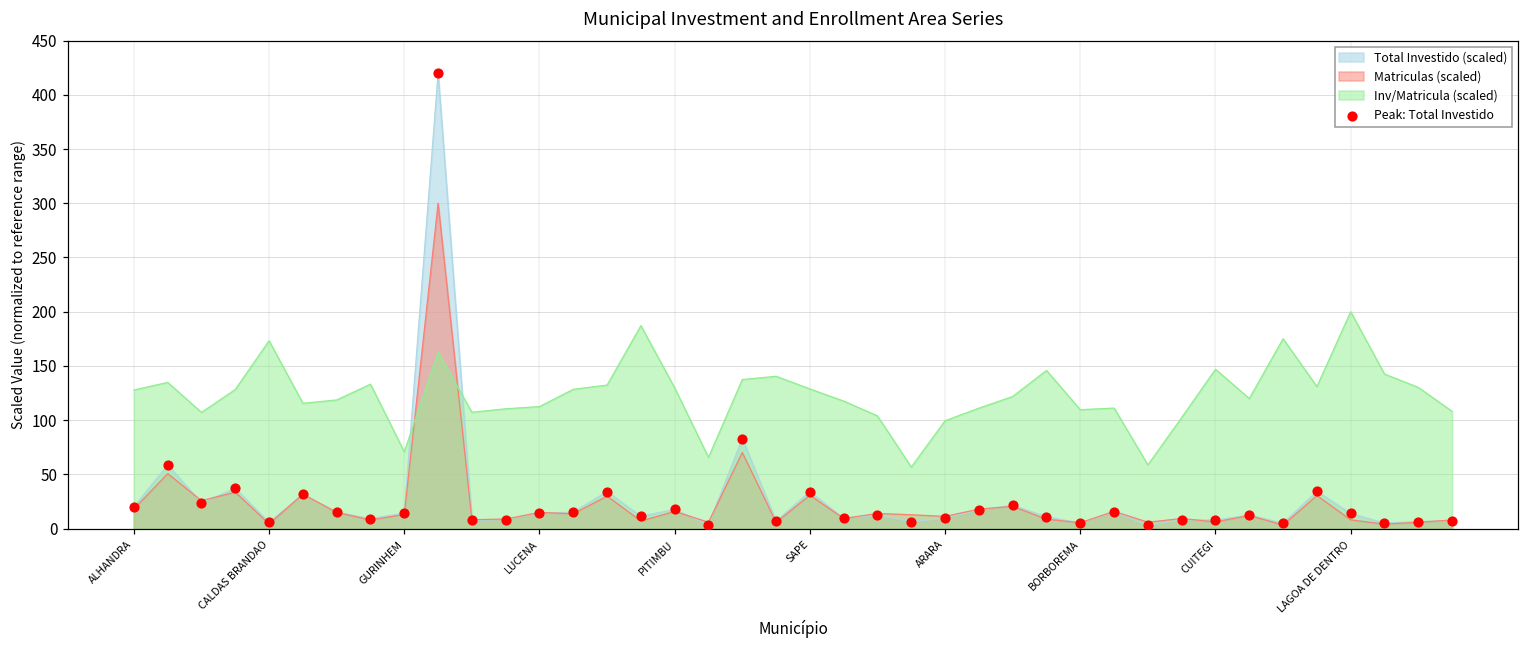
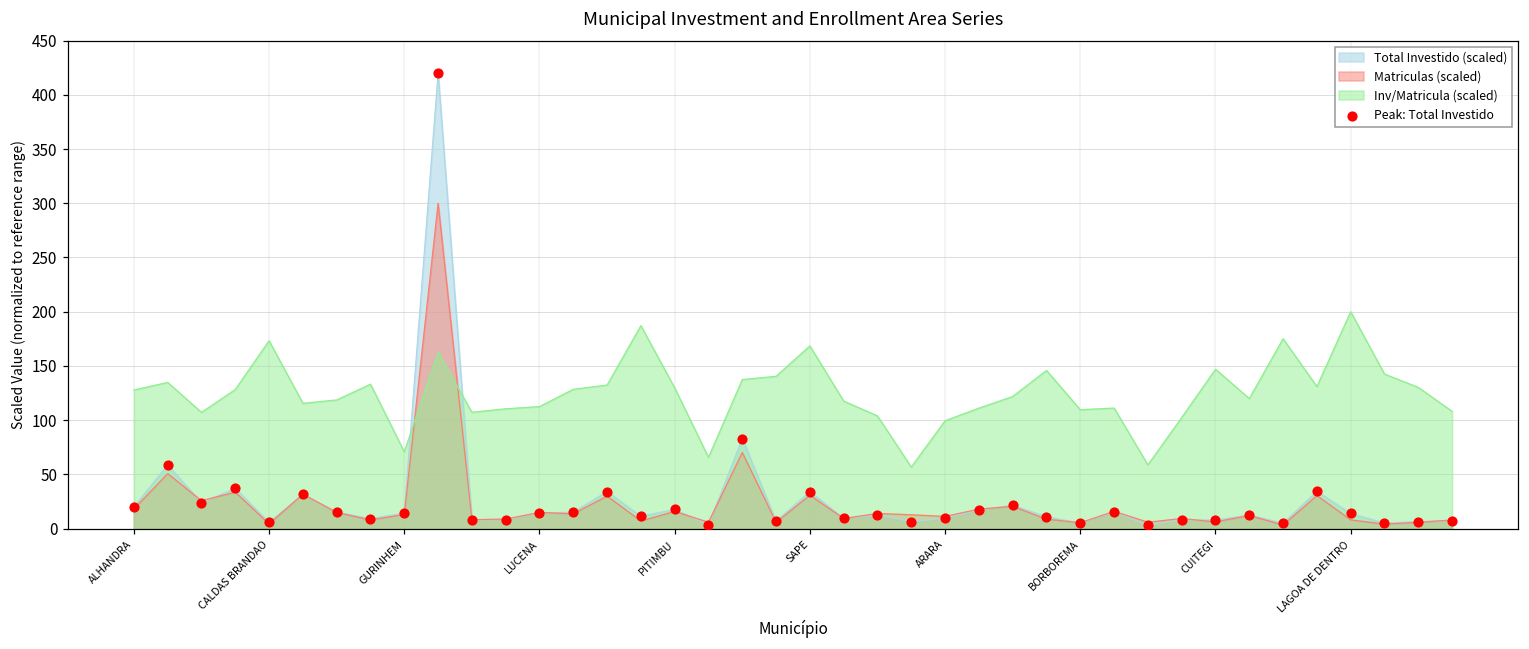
  {
    "Peak: Total Investido": {
      "SAPE": 30,
      "LAGOA DE DENTRO": 10
    },
    "Matriculas (scaled)": {
      "SAPE": 30,
      "LAGOA DE DENTRO": 10
    },
    "Inv/Matricula (scaled)": {
      "ALHANDRA": 130,
      "CALDAS BRANDAO": 170,
      "GURINHEM": 70,
      "LUCENA": 110,
      "PITIMBU": 130,
-     "SAPE": 130,
+     "SAPE": 170,
      "ARARA": 100,
      "BORBOREMA": 110,
      "CUITEGI": 150,
      "LAGOA DE DENTRO": 200
    }
  }
